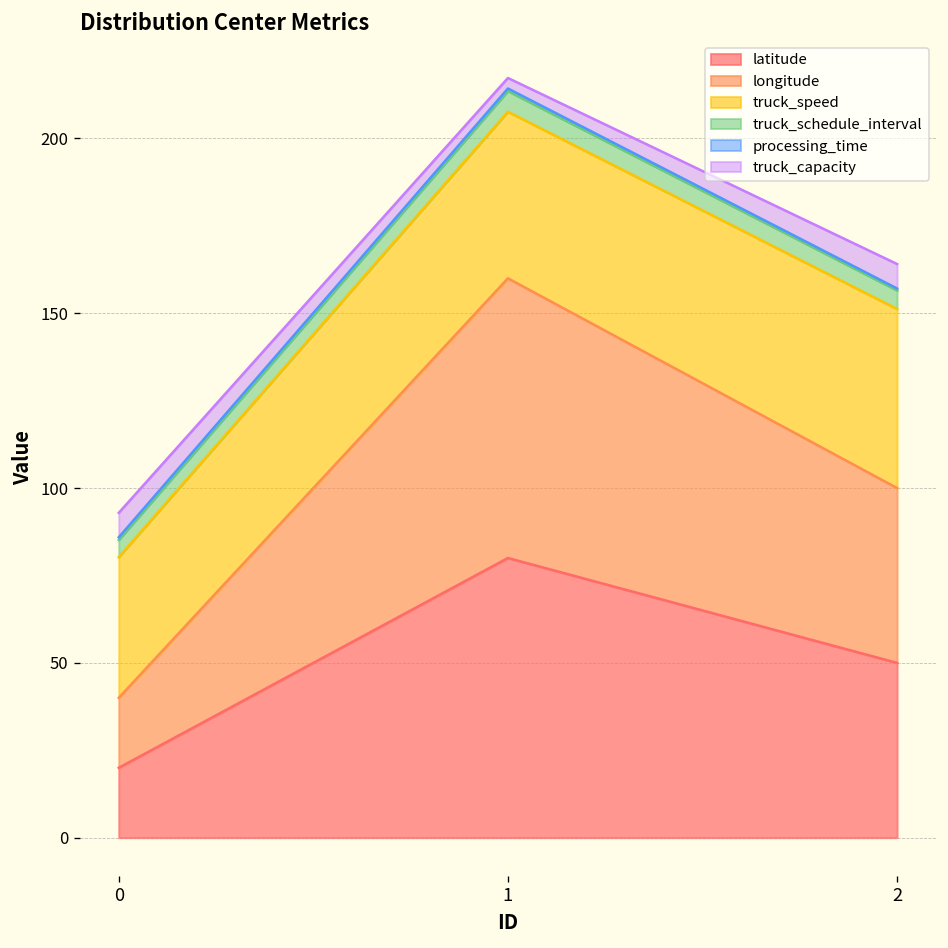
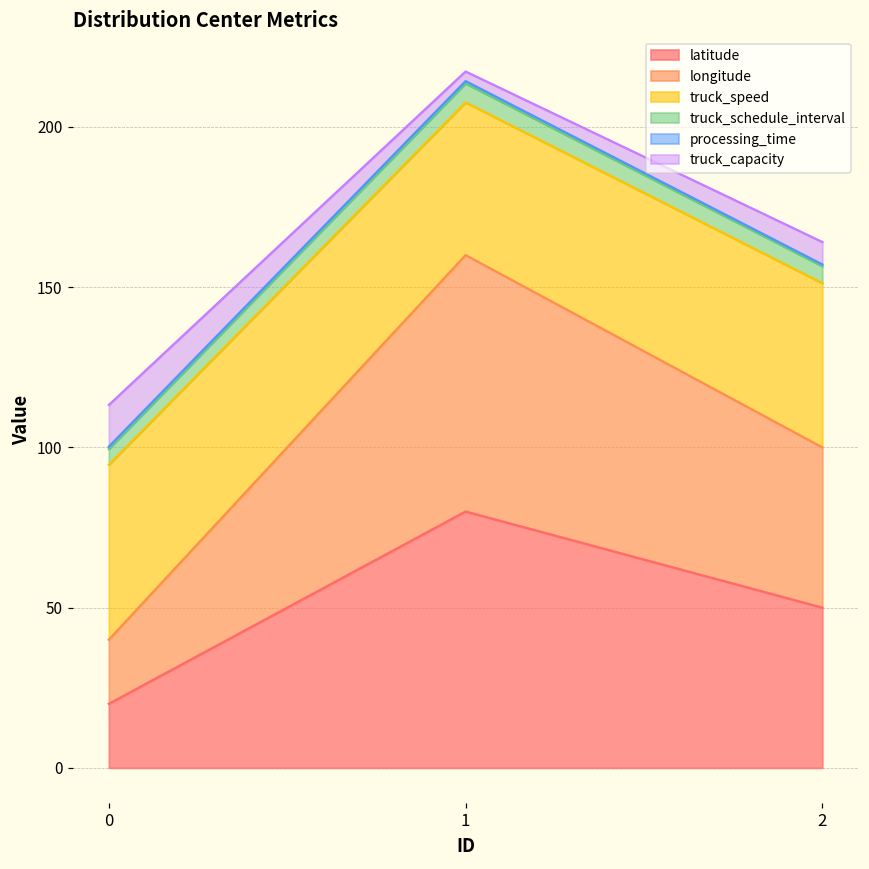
  {
    "truck_speed": {
-     "0": 40,
+     "0": 55,
      "1": 48,
      "2": 51
    },
    "truck_capacity": {
-     "0": 7,
+     "0": 13,
      "1": 3,
      "2": 7
    }
  }
